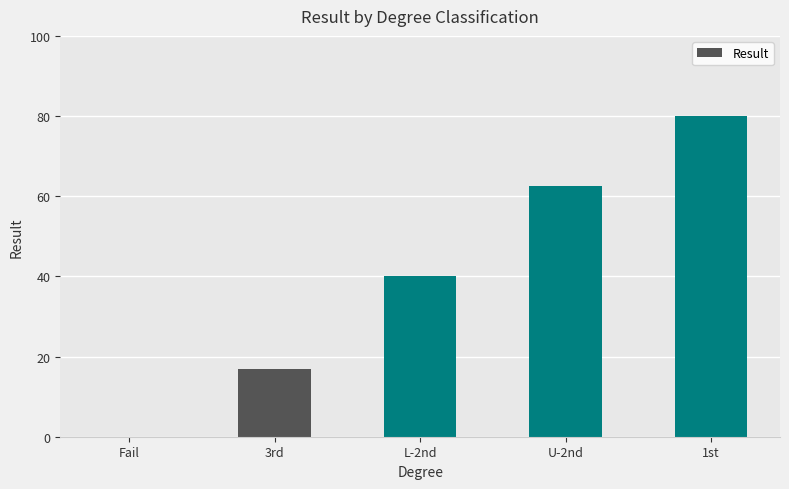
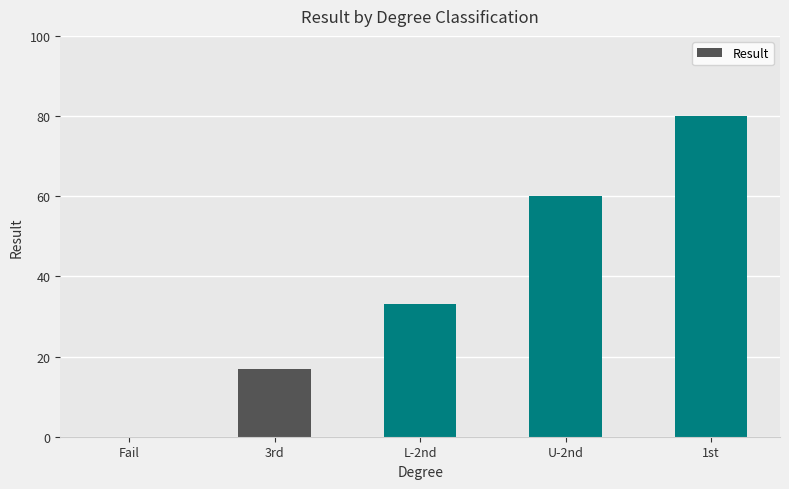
  {
    "Fail": 0,
    "3rd": 17,
-   "L-2nd": 40,
-   "U-2nd": 63,
+   "L-2nd": 33,
+   "U-2nd": 60,
    "1st": 80
  }
